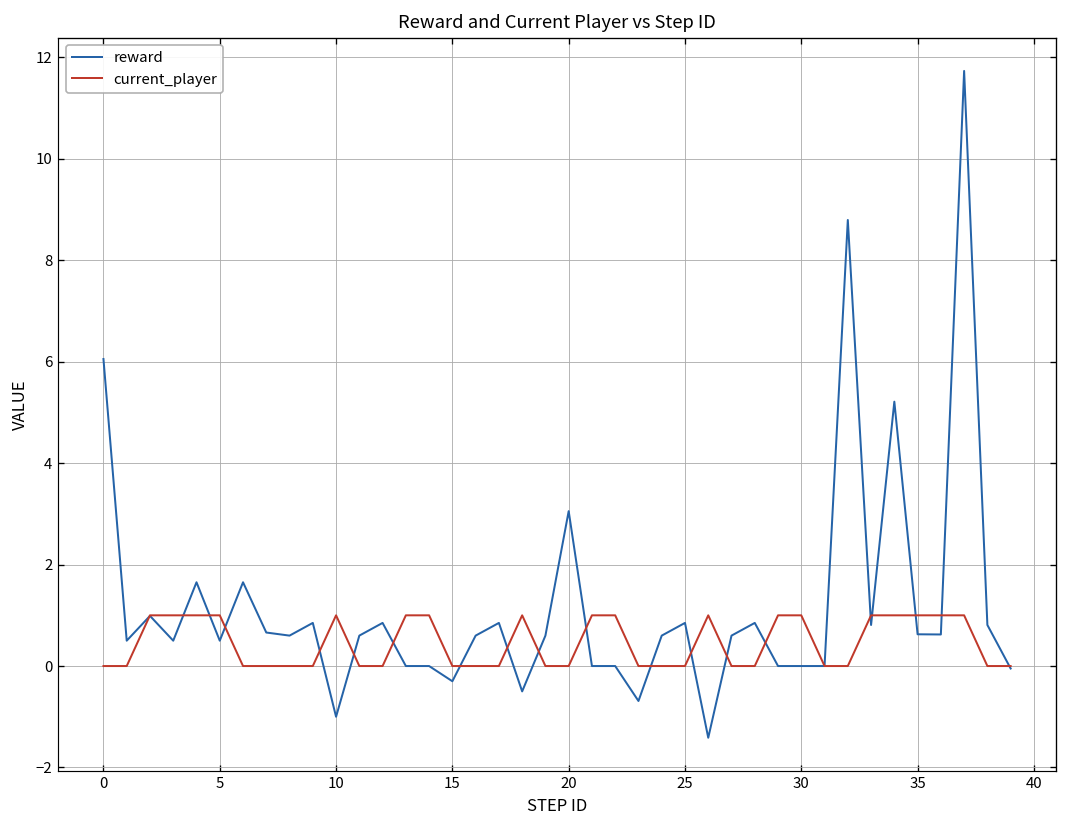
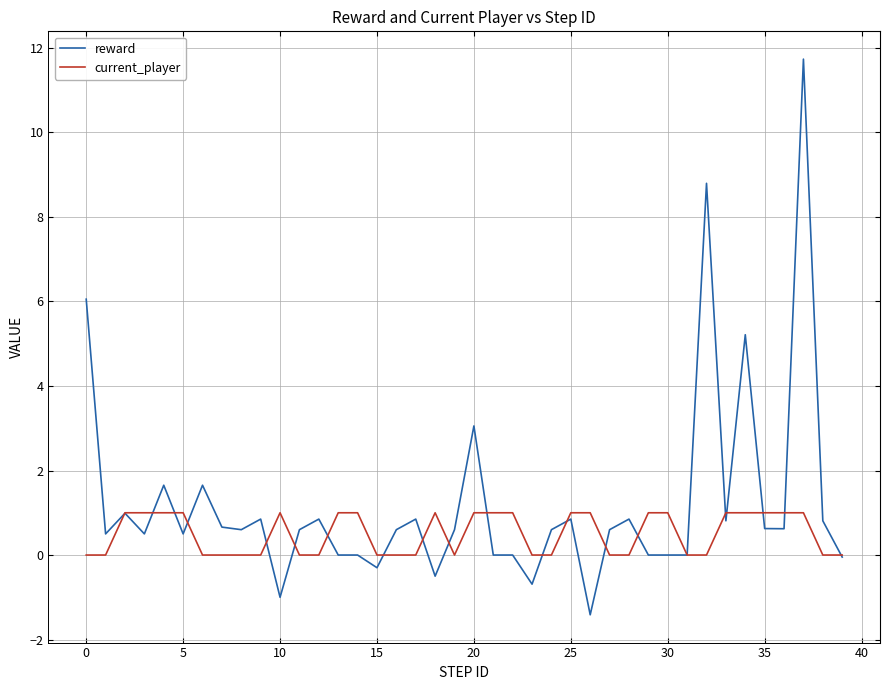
  {
    "reward": {
      "0": 6,
      "5": 0.5,
      "10": -1,
      "15": -0.3,
      "20": 3,
      "25": 0.9,
      "30": 0,
      "35": 0.6
    },
    "current_player": {
      "0": 0,
      "5": 1,
      "10": 1,
      "15": 0,
-     "20": 0,
-     "25": 0,
+     "20": 1,
+     "25": 1,
      "30": 1,
      "35": 1
    }
  }
